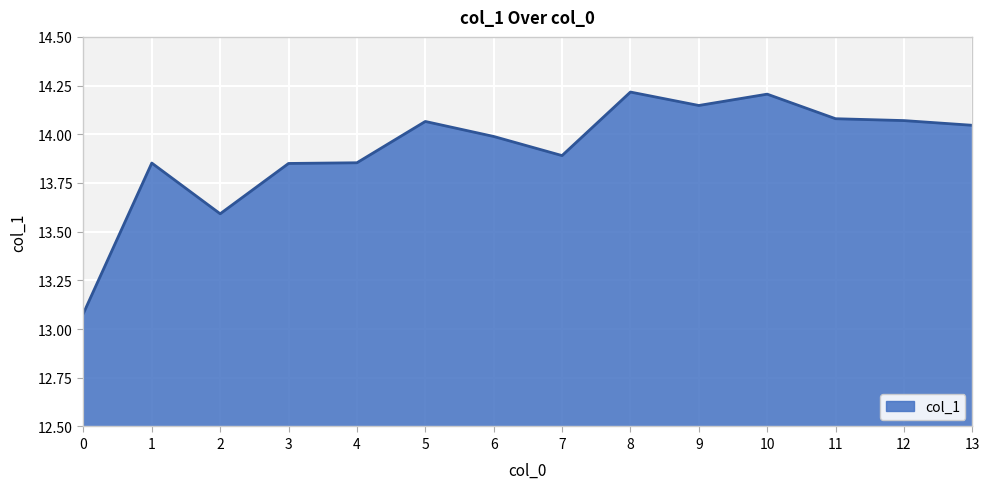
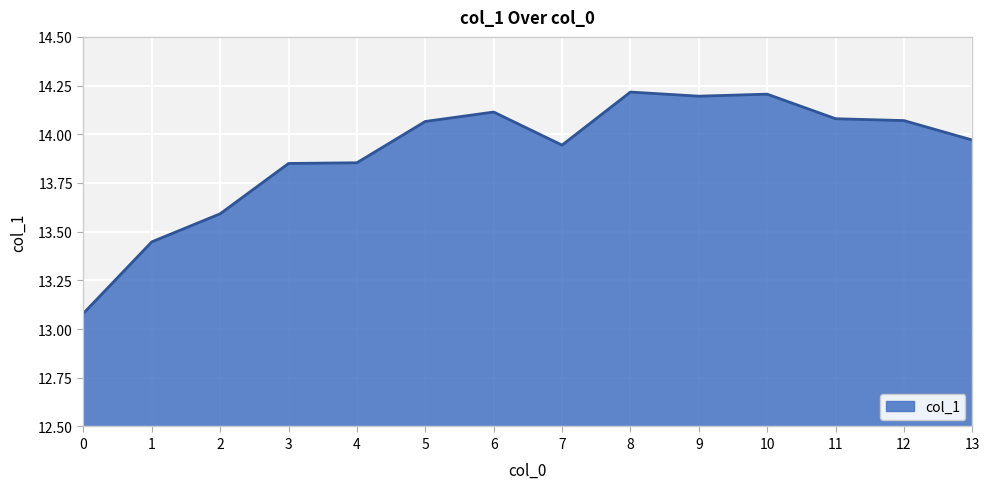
  {
    "0": 13.08,
-   "1": 13.85,
+   "1": 13.45,
    "2": 13.59,
    "3": 13.85,
    "4": 13.85,
    "5": 14.07,
-   "6": 13.99,
-   "7": 13.89,
+   "6": 14.11,
+   "7": 13.94,
    "8": 14.22,
-   "9": 14.15,
+   "9": 14.20,
    "10": 14.21,
    "11": 14.08,
    "12": 14.07,
-   "13": 14.05
+   "13": 13.97
  }
